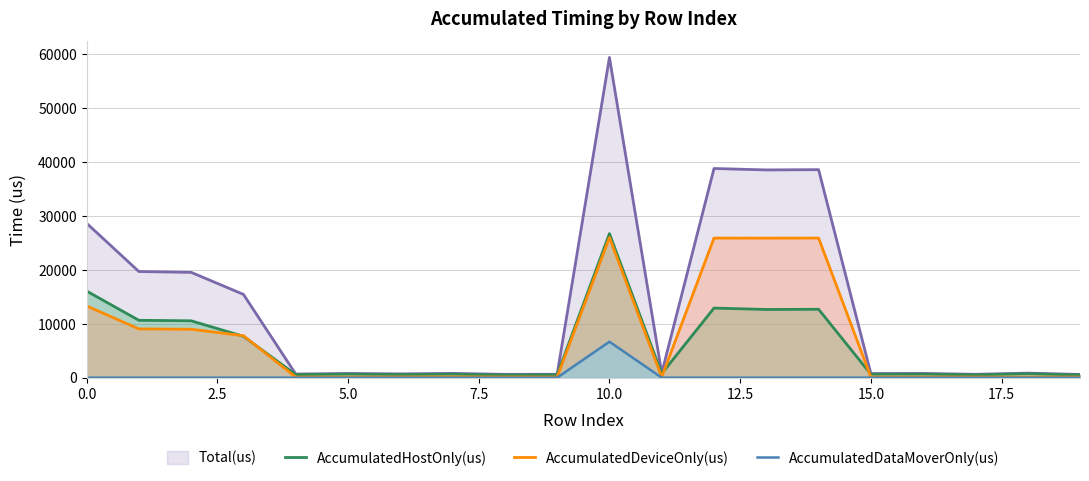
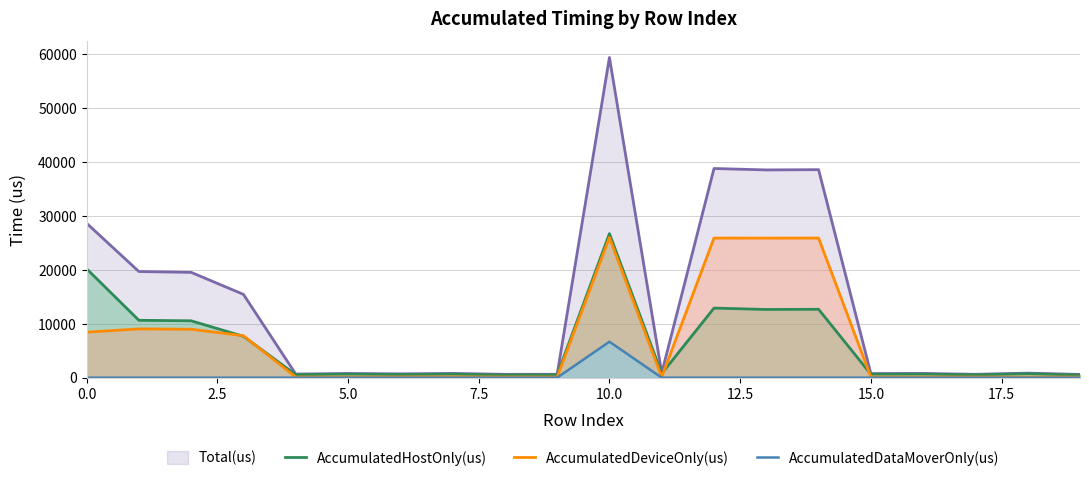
  {
    "AccumulatedHostOnly(us)": {
-     "0.0": 16000,
+     "0.0": 20000,
      "10.0": 27000
    },
    "AccumulatedDeviceOnly(us)": {
-     "0.0": 13000,
+     "0.0": 8000,
      "10.0": 26000
    }
  }
